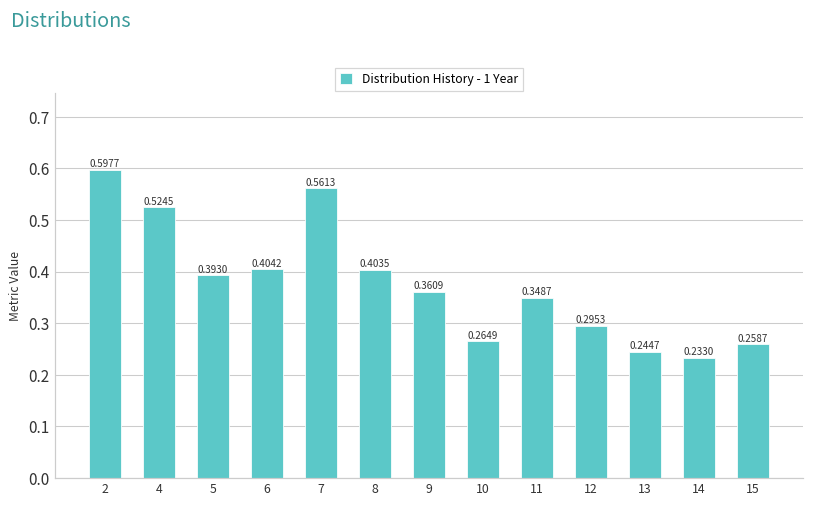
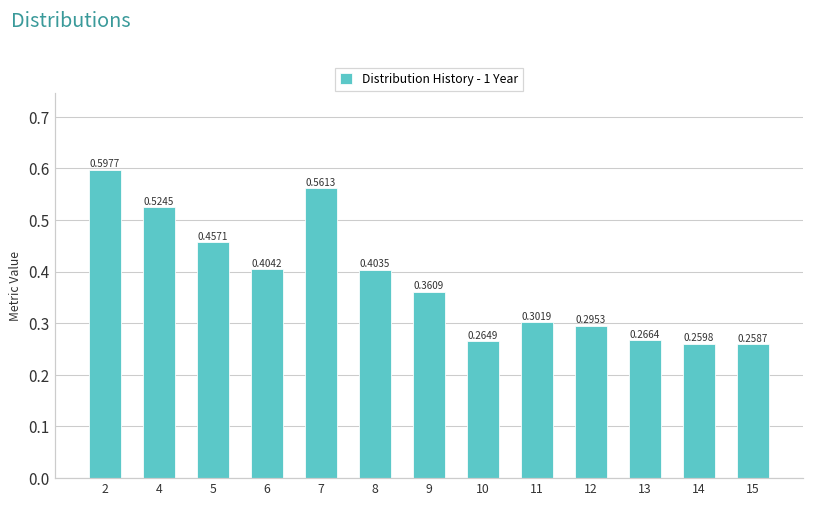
  {
    "2": 0.5977,
    "4": 0.5245,
-   "5": 0.3930,
+   "5": 0.4571,
    "6": 0.4042,
    "7": 0.5613,
    "8": 0.4035,
    "9": 0.3609,
    "10": 0.2649,
-   "11": 0.3487,
+   "11": 0.3019,
    "12": 0.2953,
-   "13": 0.2447,
-   "14": 0.2330,
+   "13": 0.2664,
+   "14": 0.2598,
    "15": 0.2587
  }
